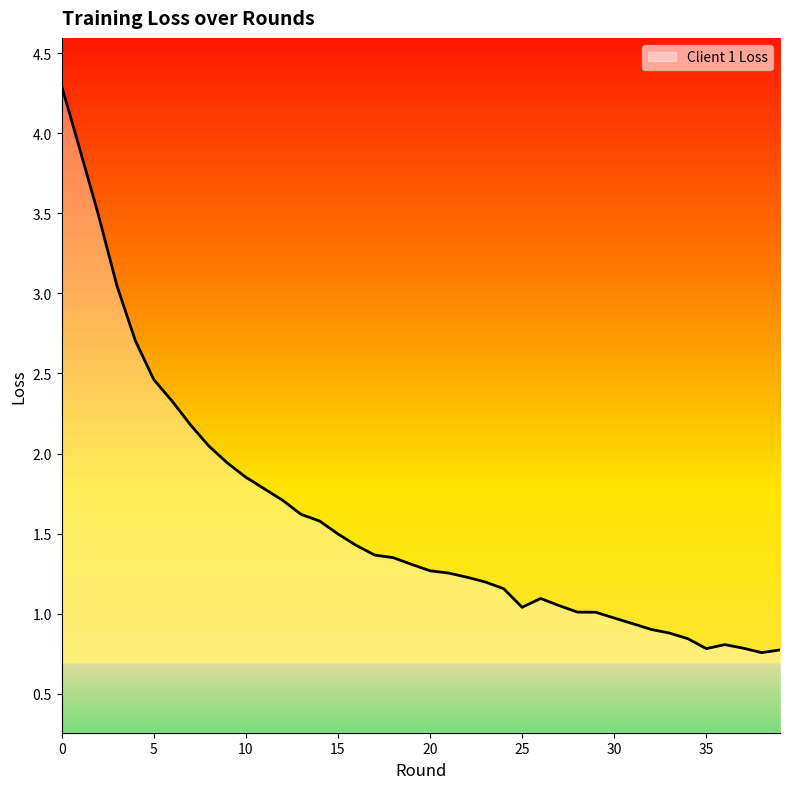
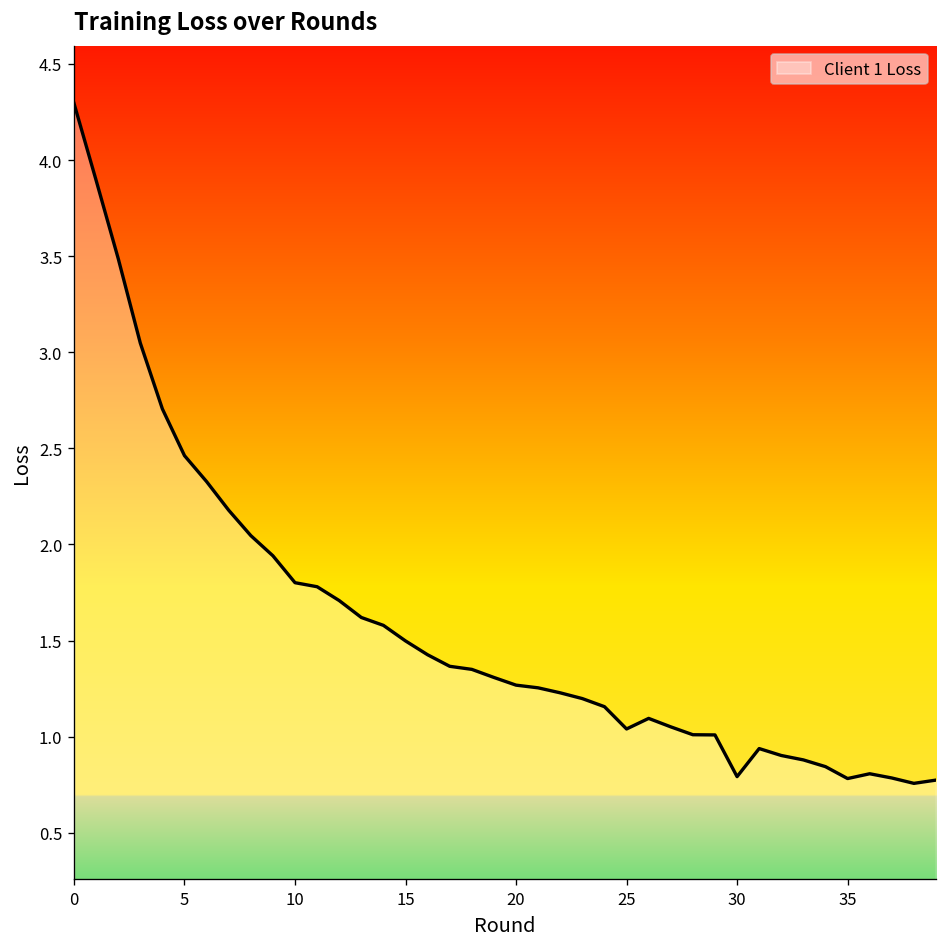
  {
    "0": 4.30,
    "5": 2.46,
-   "10": 1.85,
+   "10": 1.80,
    "15": 1.50,
    "20": 1.27,
    "25": 1.04,
-   "30": 0.97,
+   "30": 0.79,
    "35": 0.78
  }
